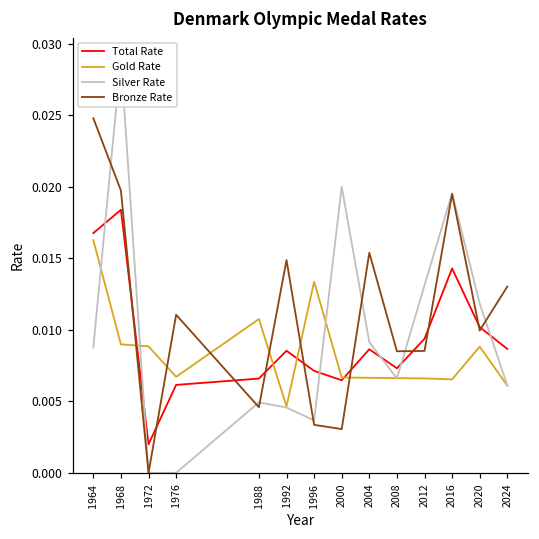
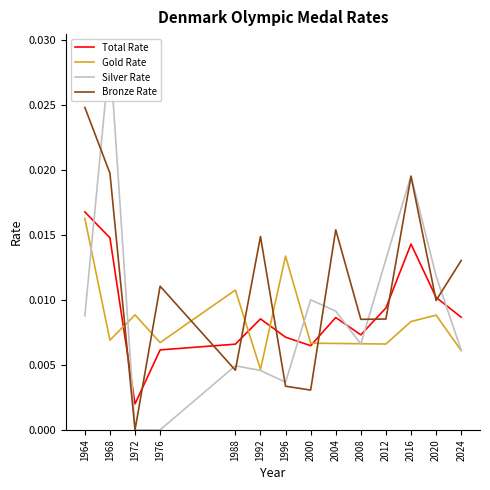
  {
    "Total Rate": {
      "1964": 0.0168,
-     "1968": 0.0184,
+     "1968": 0.0148,
      "1972": 0.0020,
      "1976": 0.0061,
      "1988": 0.0066,
      "1992": 0.0085,
      "1996": 0.0071,
      "2004": 0.0086,
      "2008": 0.0073,
      "2012": 0.0094,
      "2016": 0.0143,
      "2020": 0.0102,
      "2024": 0.0087
    },
    "Gold Rate": {
      "1964": 0.0163,
-     "1968": 0.0090,
+     "1968": 0.0069,
      "1972": 0.0088,
      "1976": 0.0067,
      "1988": 0.0108,
      "1996": 0.0134,
      "2004": 0.0066,
      "2012": 0.0066,
-     "2016": 0.0065,
+     "2016": 0.0083,
      "2020": 0.0088
    },
    "Silver Rate": {
      "1964": 0.0088,
      "1976": 0.00,
      "1988": 0.0049,
      "1996": 0.0037,
-     "2000": 0.02,
+     "2000": 0.01,
      "2004": 0.0091,
      "2012": 0.0131,
      "2020": 0.0118
    },
    "Bronze Rate": {
      "1964": 0.0248,
      "1968": 0.0197,
      "1976": 0.0110,
      "1988": 0.0046,
      "1992": 0.0149,
      "1996": 0.0034,
      "2000": 0.0031,
      "2004": 0.0154,
      "2008": 0.0085,
      "2012": 0.0085,
      "2020": 0.0100,
      "2024": 0.0130
    }
  }
